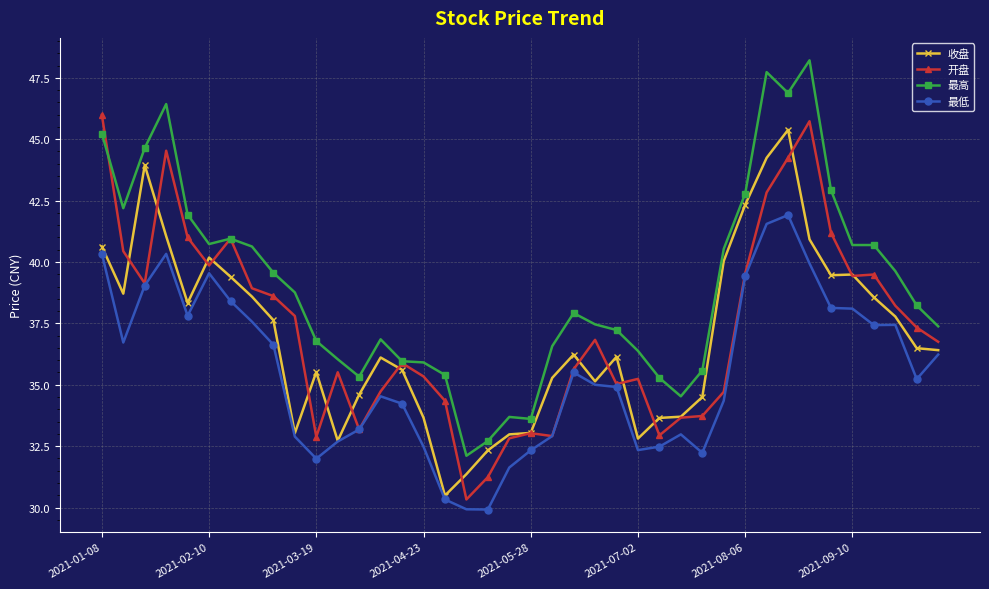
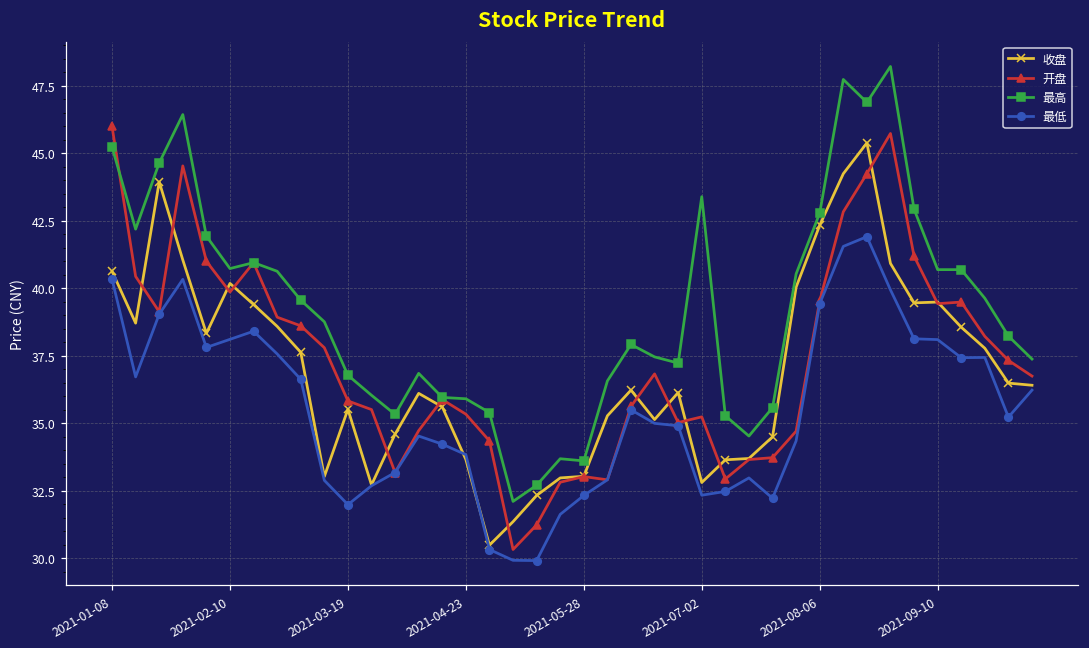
  {
    "收盘": {
      "2021-01-08": 40.6,
      "2021-02-10": 40.2,
      "2021-03-19": 35.5,
      "2021-04-23": 33.7,
      "2021-07-02": 32.8,
      "2021-08-06": 42.3
    },
    "开盘": {
      "2021-01-08": 46.0,
      "2021-02-10": 39.9,
-     "2021-03-19": 32.9,
+     "2021-03-19": 35.8,
      "2021-04-23": 35.3,
      "2021-07-02": 35.2
    },
    "最高": {
      "2021-01-08": 45.2,
      "2021-02-10": 40.7,
      "2021-03-19": 36.8,
      "2021-04-23": 35.9,
      "2021-05-28": 33.6,
-     "2021-07-02": 36.4,
+     "2021-07-02": 43.4,
      "2021-08-06": 42.8,
      "2021-09-10": 40.7
    },
    "最低": {
      "2021-01-08": 40.3,
-     "2021-02-10": 39.5,
+     "2021-02-10": 38.1,
      "2021-03-19": 32.0,
-     "2021-04-23": 32.5,
+     "2021-04-23": 33.8,
      "2021-05-28": 32.3,
      "2021-07-02": 32.3,
      "2021-09-10": 38.1
    }
  }
